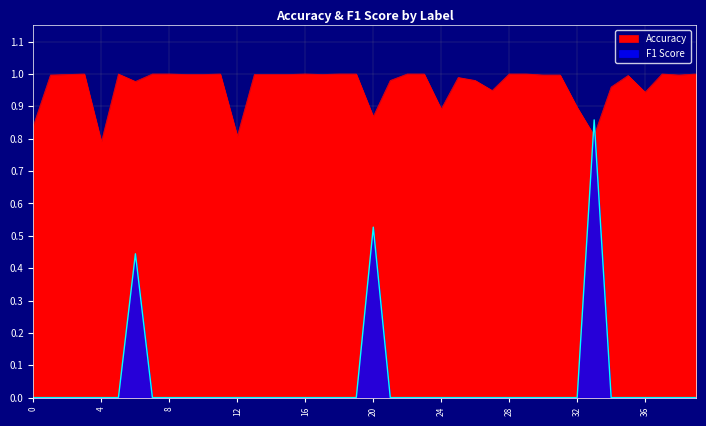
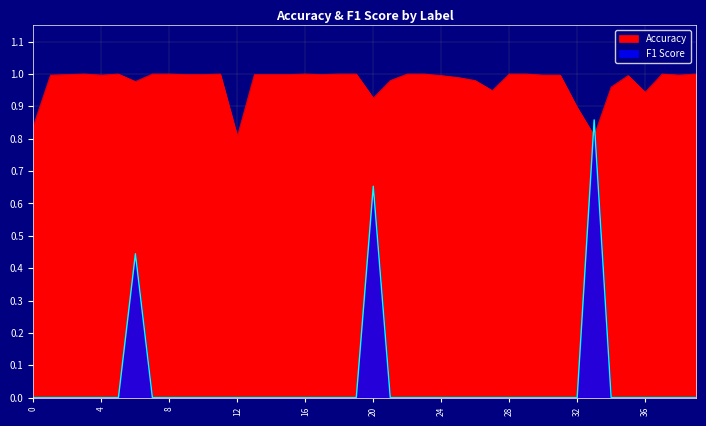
  {
    "Accuracy": {
      "0": 0.84,
-     "4": 0.79,
+     "4": 1.00,
      "8": 1.00,
      "12": 0.81,
      "16": 1.00,
-     "20": 0.87,
-     "24": 0.89,
+     "20": 0.93,
+     "24": 1.00,
      "28": 1.00,
      "32": 0.90,
      "36": 0.94
    },
    "F1 Score": {
      "0": 0.00,
      "4": 0.00,
      "8": 0.00,
      "12": 0.00,
      "16": 0.00,
-     "20": 0.53,
+     "20": 0.65,
      "24": 0.00,
      "28": 0.00,
      "32": 0.00,
      "36": 0.00
    }
  }
